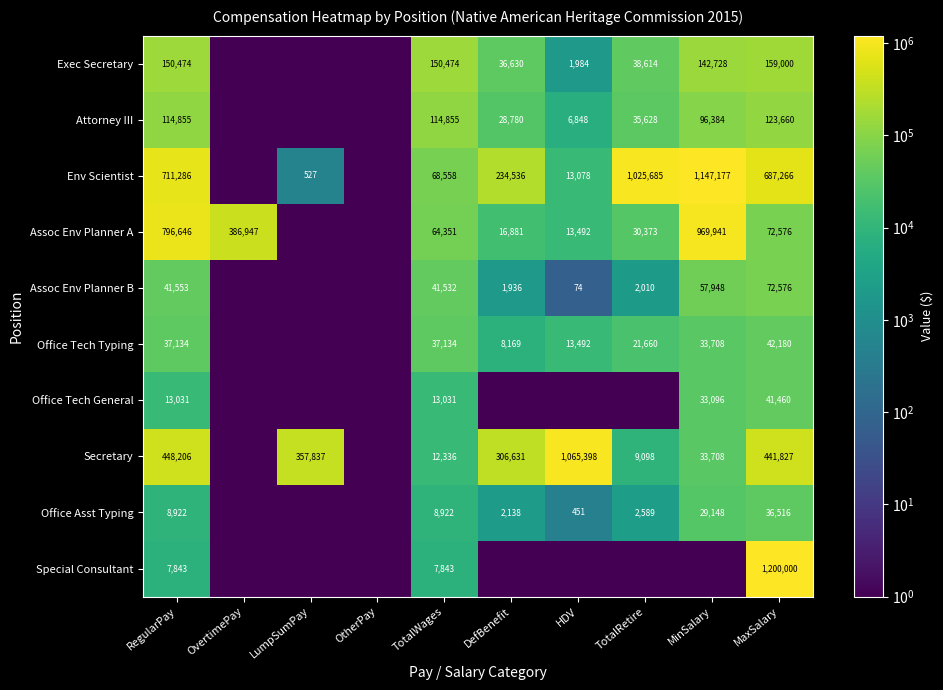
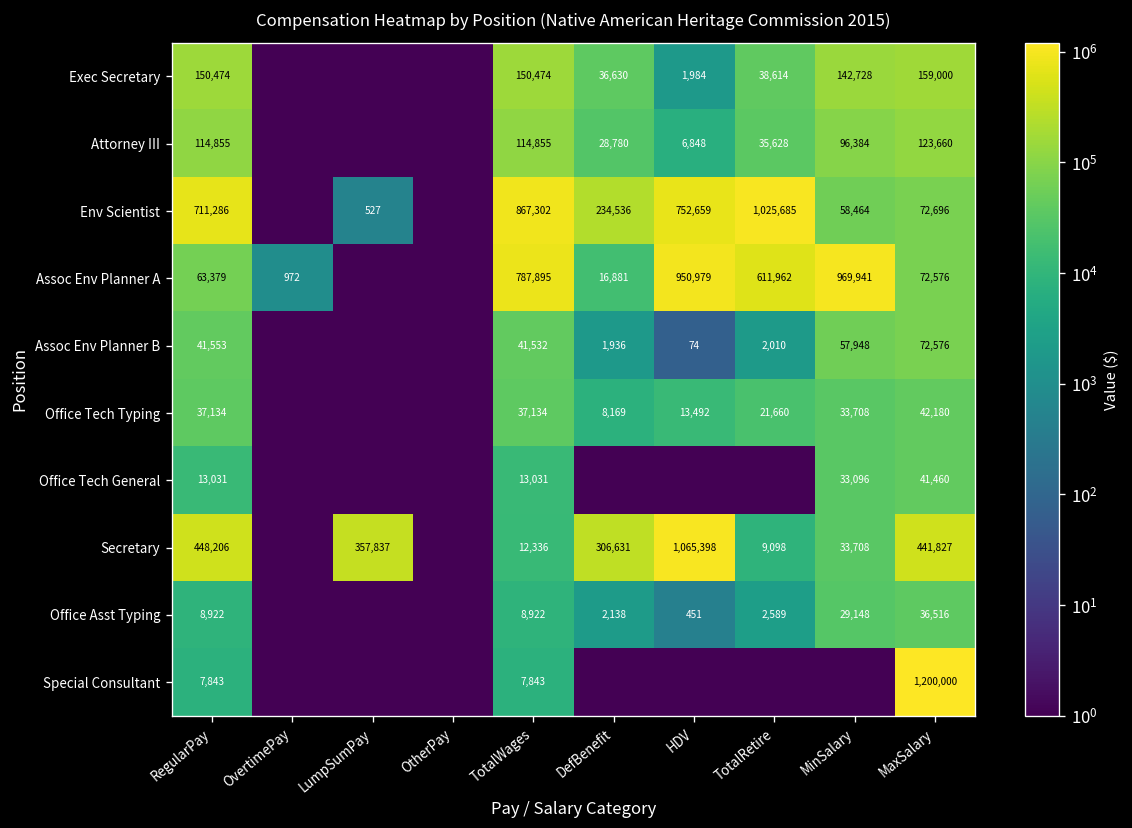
  {
    "Exec Secretary": {
      "RegularPay": "150,474",
      "TotalWages": "150,474",
      "DefBenefit": "36,630",
      "HDV": "1,984",
      "TotalRetire": "38,614",
      "MinSalary": "142,728",
      "MaxSalary": "159,000"
    },
    "Attorney III": {
      "RegularPay": "114,855",
      "TotalWages": "114,855",
      "DefBenefit": "28,780",
      "HDV": "6,848",
      "TotalRetire": "35,628",
      "MinSalary": "96,384",
      "MaxSalary": "123,660"
    },
    "Env Scientist": {
      "RegularPay": "711,286",
      "LumpSumPay": "527",
-     "TotalWages": "68,558",
+     "TotalWages": "867,302",
      "DefBenefit": "234,536",
-     "HDV": "13,078",
+     "HDV": "752,659",
      "TotalRetire": "1,025,685",
-     "MinSalary": "1,147,177",
-     "MaxSalary": "687,266"
+     "MinSalary": "58,464",
+     "MaxSalary": "72,696"
    },
    "Assoc Env Planner A": {
-     "RegularPay": "796,646",
-     "OvertimePay": "386,947",
-     "TotalWages": "64,351",
+     "RegularPay": "63,379",
+     "OvertimePay": "972",
+     "TotalWages": "787,895",
      "DefBenefit": "16,881",
-     "HDV": "13,492",
-     "TotalRetire": "30,373",
+     "HDV": "950,979",
+     "TotalRetire": "611,962",
      "MinSalary": "969,941",
      "MaxSalary": "72,576"
    },
    "Assoc Env Planner B": {
      "RegularPay": "41,553",
      "TotalWages": "41,532",
      "DefBenefit": "1,936",
      "HDV": "74",
      "TotalRetire": "2,010",
      "MinSalary": "57,948",
      "MaxSalary": "72,576"
    },
    "Office Tech Typing": {
      "RegularPay": "37,134",
      "TotalWages": "37,134",
      "DefBenefit": "8,169",
      "HDV": "13,492",
      "TotalRetire": "21,660",
      "MinSalary": "33,708",
      "MaxSalary": "42,180"
    },
    "Office Tech General": {
      "RegularPay": "13,031",
      "TotalWages": "13,031",
      "MinSalary": "33,096",
      "MaxSalary": "41,460"
    },
    "Secretary": {
      "RegularPay": "448,206",
      "LumpSumPay": "357,837",
      "TotalWages": "12,336",
      "DefBenefit": "306,631",
      "HDV": "1,065,398",
      "TotalRetire": "9,098",
      "MinSalary": "33,708",
      "MaxSalary": "441,827"
    },
    "Office Asst Typing": {
      "RegularPay": "8,922",
      "TotalWages": "8,922",
      "DefBenefit": "2,138",
      "HDV": "451",
      "TotalRetire": "2,589",
      "MinSalary": "29,148",
      "MaxSalary": "36,516"
    },
    "Special Consultant": {
      "RegularPay": "7,843",
      "TotalWages": "7,843",
      "MaxSalary": "1,200,000"
    }
  }
